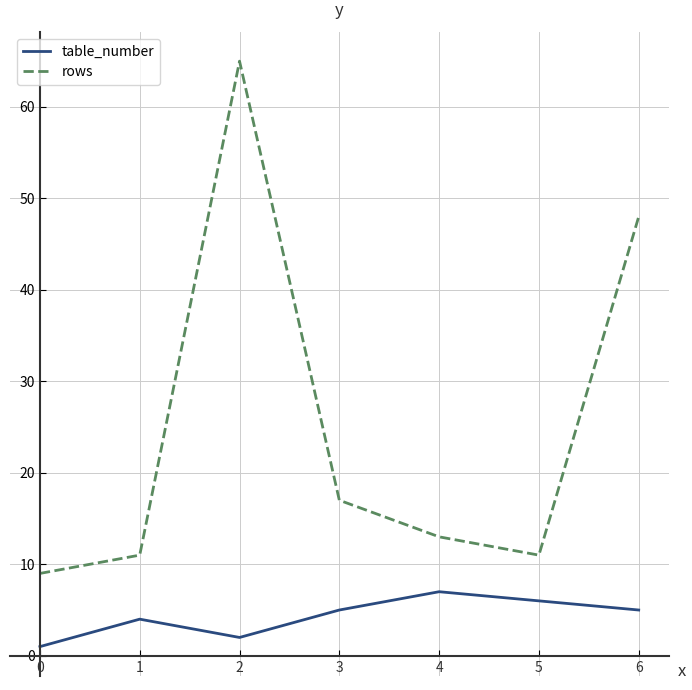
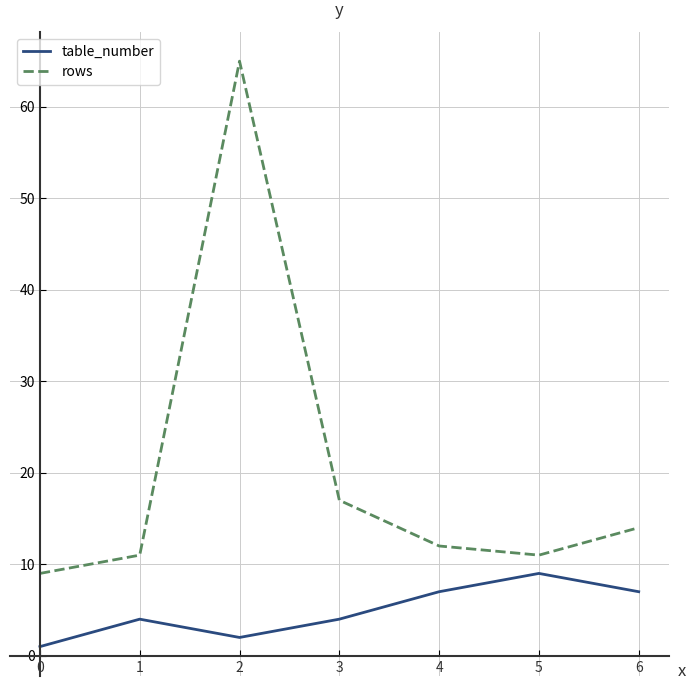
  {
    "table_number": {
      "0": 1,
      "1": 4,
      "2": 2,
-     "3": 5,
+     "3": 4,
      "4": 7,
-     "5": 6,
-     "6": 5
+     "5": 9,
+     "6": 7
    },
    "rows": {
      "0": 9,
      "1": 11,
      "2": 65,
      "3": 17,
-     "4": 13,
+     "4": 12,
      "5": 11,
-     "6": 48
+     "6": 14
    }
  }
